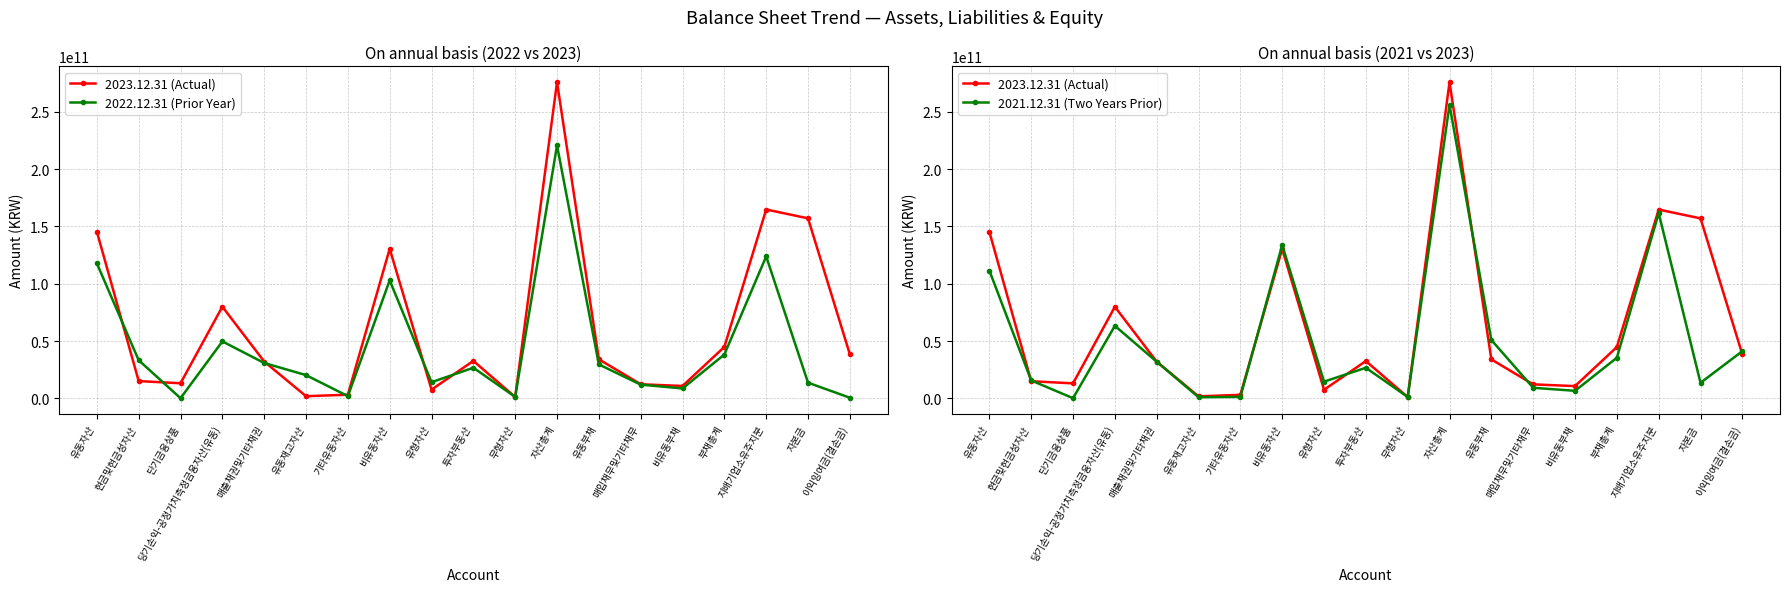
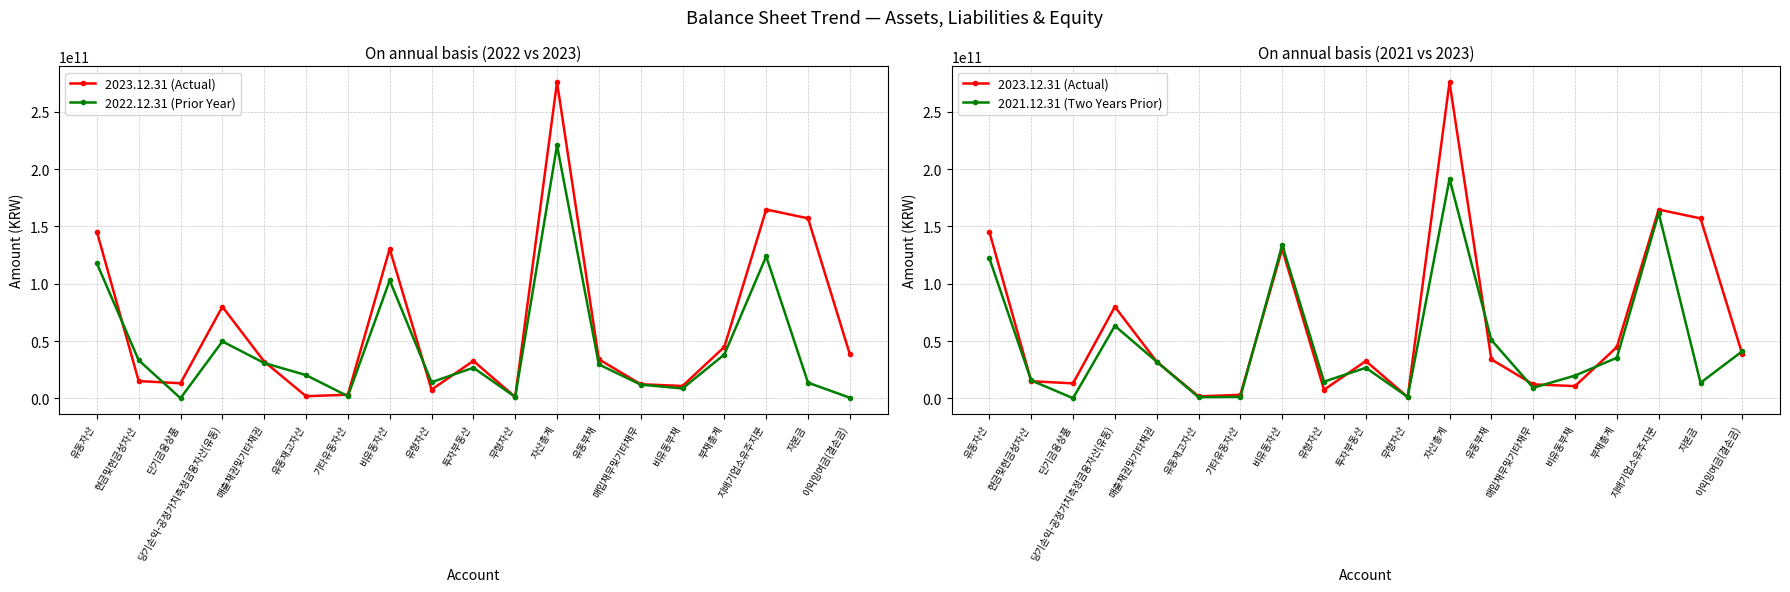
  {
    "On annual basis (2022 vs 2023)": {
      "2023.12.31 (Actual)": {
        "유동자산": 145000000000,
        "현금및현금성자산": 15000000000,
        "단기금융상품": 13000000000,
        "당기손익-공정가치측정금융자산(유동)": 80000000000,
        "유동재고자산": 2000000000,
        "비유동자산": 130000000000,
        "유형자산": 8000000000,
        "투자부동산": 33000000000,
        "자산총계": 276000000000,
        "유동부채": 34000000000,
        "부채총계": 45000000000,
        "지배기업소유주지분": 165000000000,
        "자본금": 157000000000,
        "이익잉여금(결손금)": 38000000000
      },
      "2022.12.31 (Prior Year)": {
        "유동자산": 118000000000,
        "현금및현금성자산": 33000000000,
        "단기금융상품": 0,
        "당기손익-공정가치측정금융자산(유동)": 50000000000,
        "유동재고자산": 20000000000,
        "비유동자산": 103000000000,
        "유형자산": 14000000000,
        "투자부동산": 27000000000,
        "자산총계": 221000000000,
        "유동부채": 30000000000,
        "부채총계": 38000000000,
        "지배기업소유주지분": 124000000000,
        "자본금": 14000000000,
        "이익잉여금(결손금)": 1000000000
      }
    },
    "On annual basis (2021 vs 2023)": {
      "2023.12.31 (Actual)": {
        "유동자산": 145000000000,
        "단기금융상품": 13000000000,
        "당기손익-공정가치측정금융자산(유동)": 80000000000,
        "비유동자산": 130000000000,
        "유형자산": 8000000000,
        "투자부동산": 33000000000,
        "자산총계": 276000000000,
        "유동부채": 34000000000,
        "매입채무및기타채무": 12000000000,
        "비유동부채": 11000000000,
        "부채총계": 45000000000,
        "지배기업소유주지분": 165000000000,
        "자본금": 157000000000,
        "이익잉여금(결손금)": 38000000000
      },
      "2021.12.31 (Two Years Prior)": {
-       "유동자산": 112000000000,
+       "유동자산": 122000000000,
        "단기금융상품": 0,
        "당기손익-공정가치측정금융자산(유동)": 63000000000,
        "비유동자산": 134000000000,
        "유형자산": 15000000000,
        "투자부동산": 27000000000,
-       "자산총계": 256000000000,
+       "자산총계": 192000000000,
        "유동부채": 51000000000,
        "매입채무및기타채무": 9000000000,
-       "비유동부채": 7000000000,
+       "비유동부채": 20000000000,
        "부채총계": 36000000000,
        "지배기업소유주지분": 162000000000,
        "자본금": 14000000000,
        "이익잉여금(결손금)": 41000000000
      }
    }
  }
